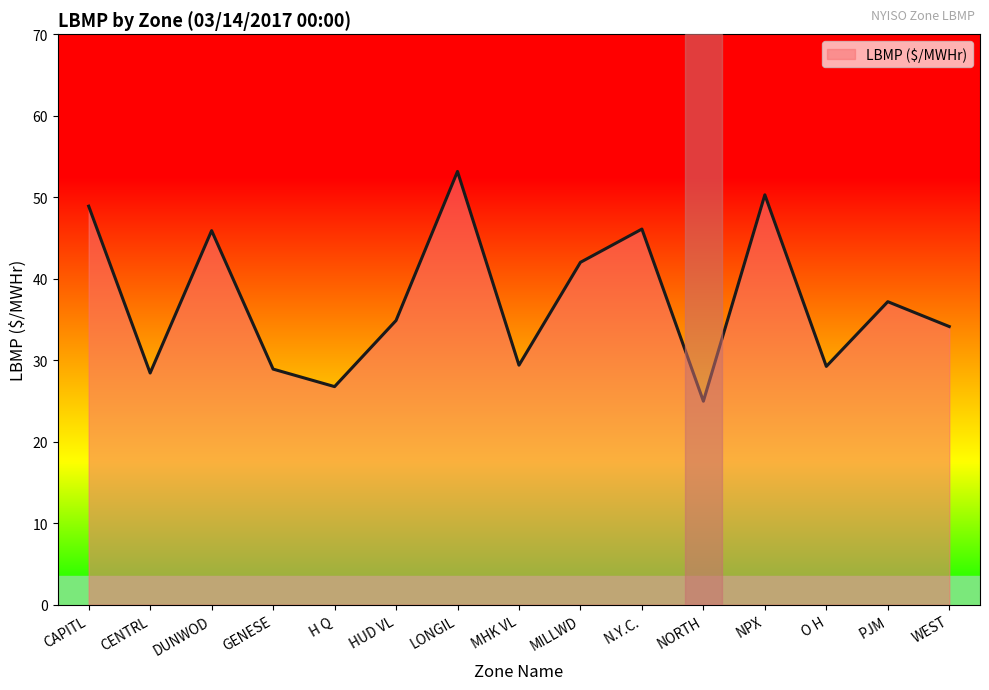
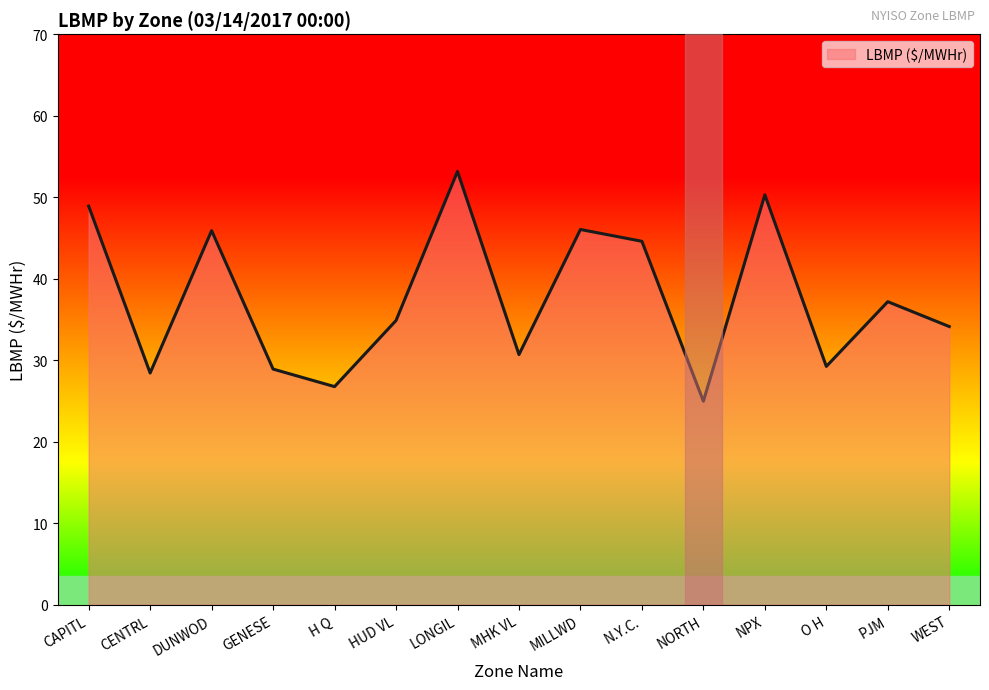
  {
    "CAPITL": 49,
    "CENTRL": 28,
    "DUNWOD": 46,
    "GENESE": 29,
    "H Q": 27,
    "HUD VL": 35,
    "LONGIL": 53,
-   "MHK VL": 29,
-   "MILLWD": 42,
-   "N.Y.C.": 46,
+   "MHK VL": 31,
+   "MILLWD": 46,
+   "N.Y.C.": 45,
    "NPX": 50,
    "O H": 29,
    "PJM": 37,
    "WEST": 34
  }
